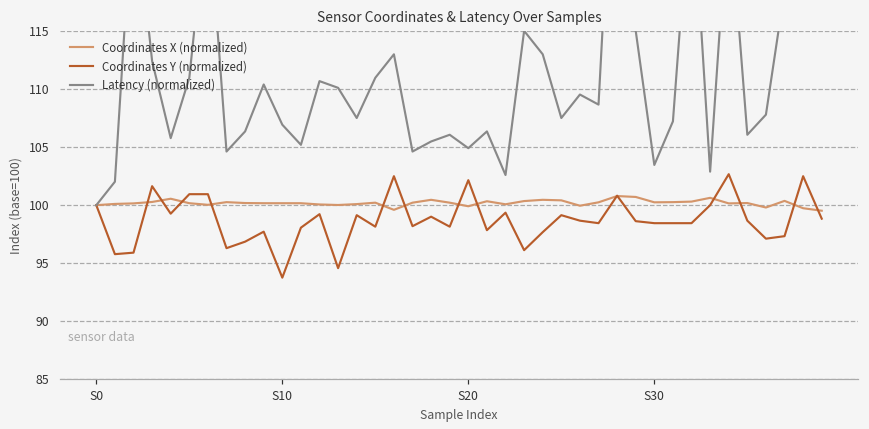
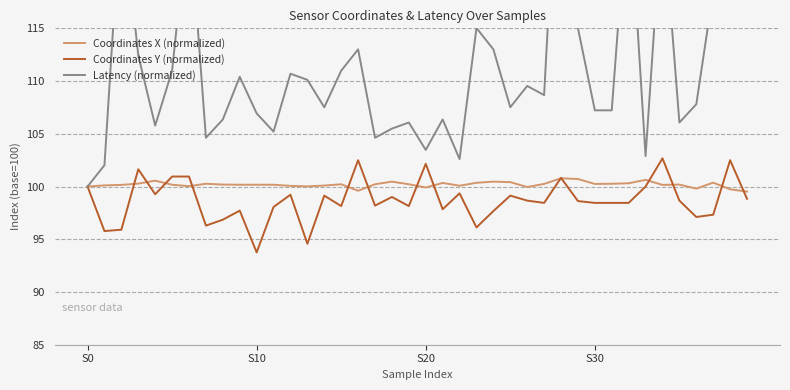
  {
    "Coordinates X (normalized)": {
      "S10": 100.2,
      "S20": 99.9,
      "S30": 100.2
    },
    "Coordinates Y (normalized)": {
      "S10": 93.8,
      "S20": 102.2,
      "S30": 98.4
    },
    "Latency (normalized)": {
      "S10": 106.9,
-     "S20": 104.9,
-     "S30": 103.5
+     "S20": 103.5,
+     "S30": 107.2
    }
  }
